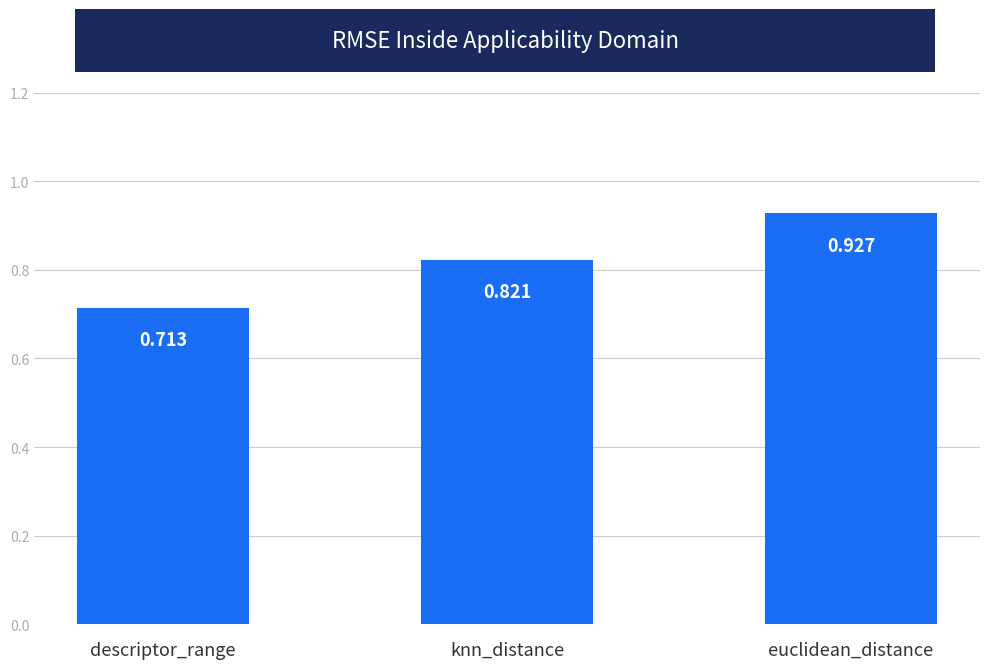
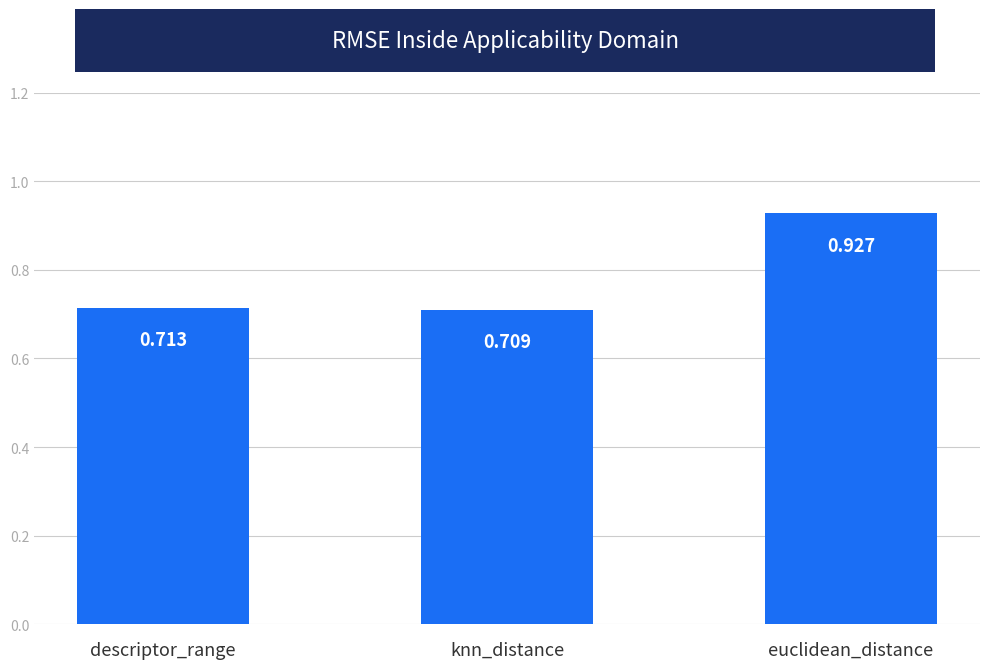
  {
    "descriptor_range": 0.713,
-   "knn_distance": 0.821,
+   "knn_distance": 0.709,
    "euclidean_distance": 0.927
  }
